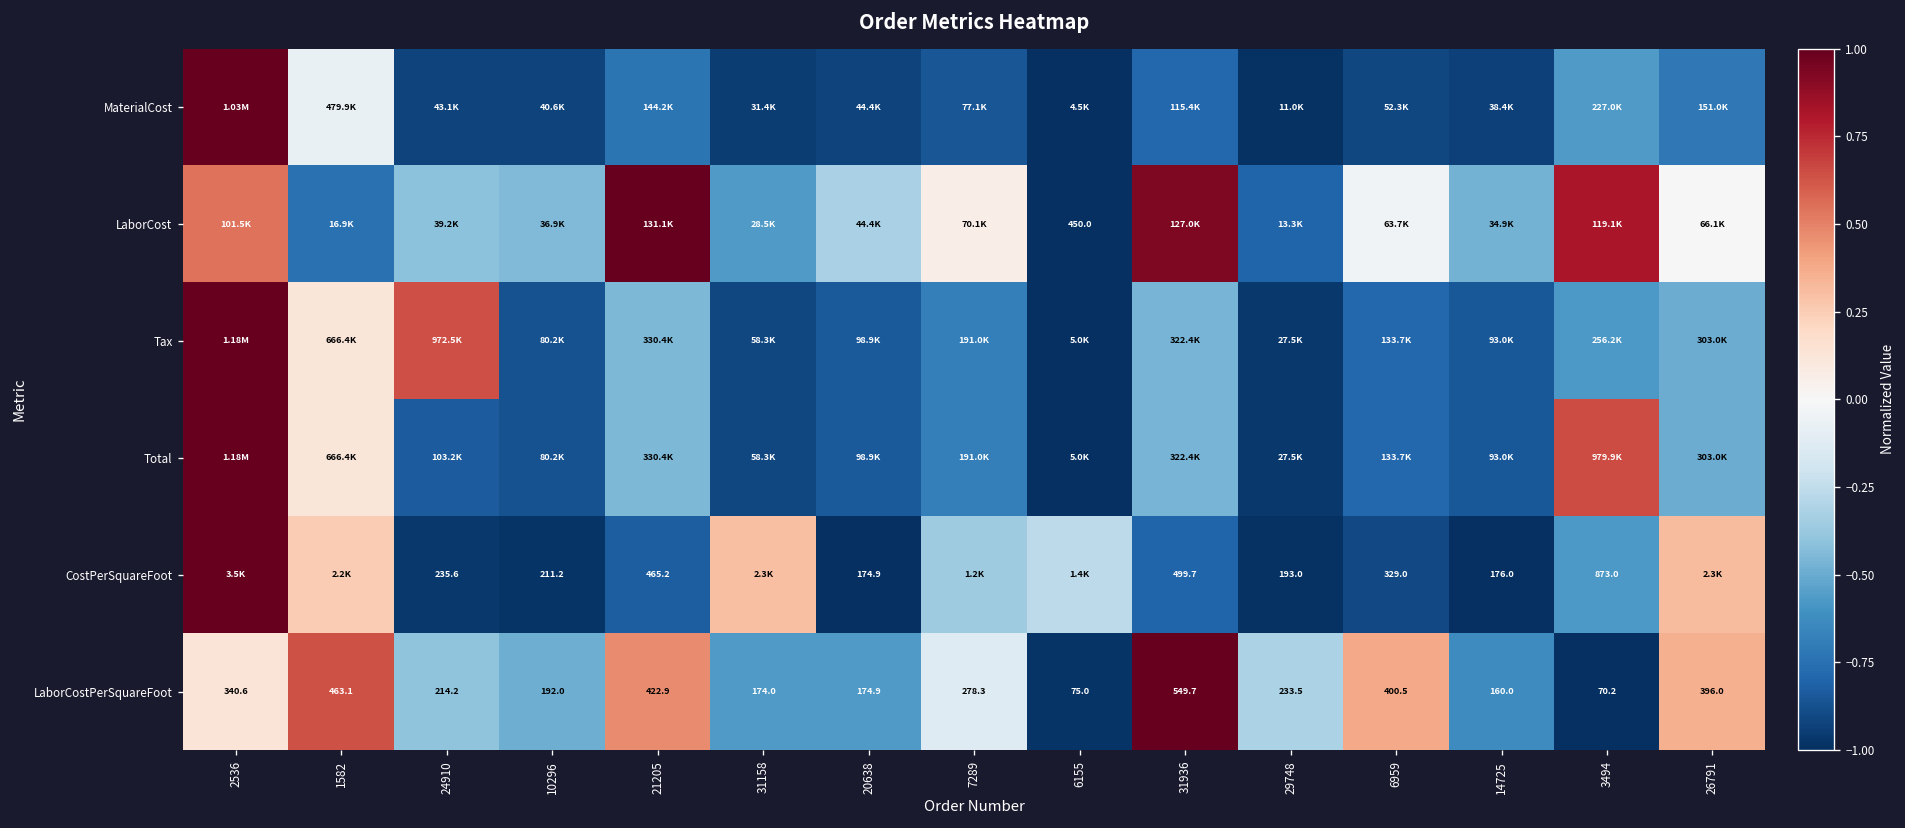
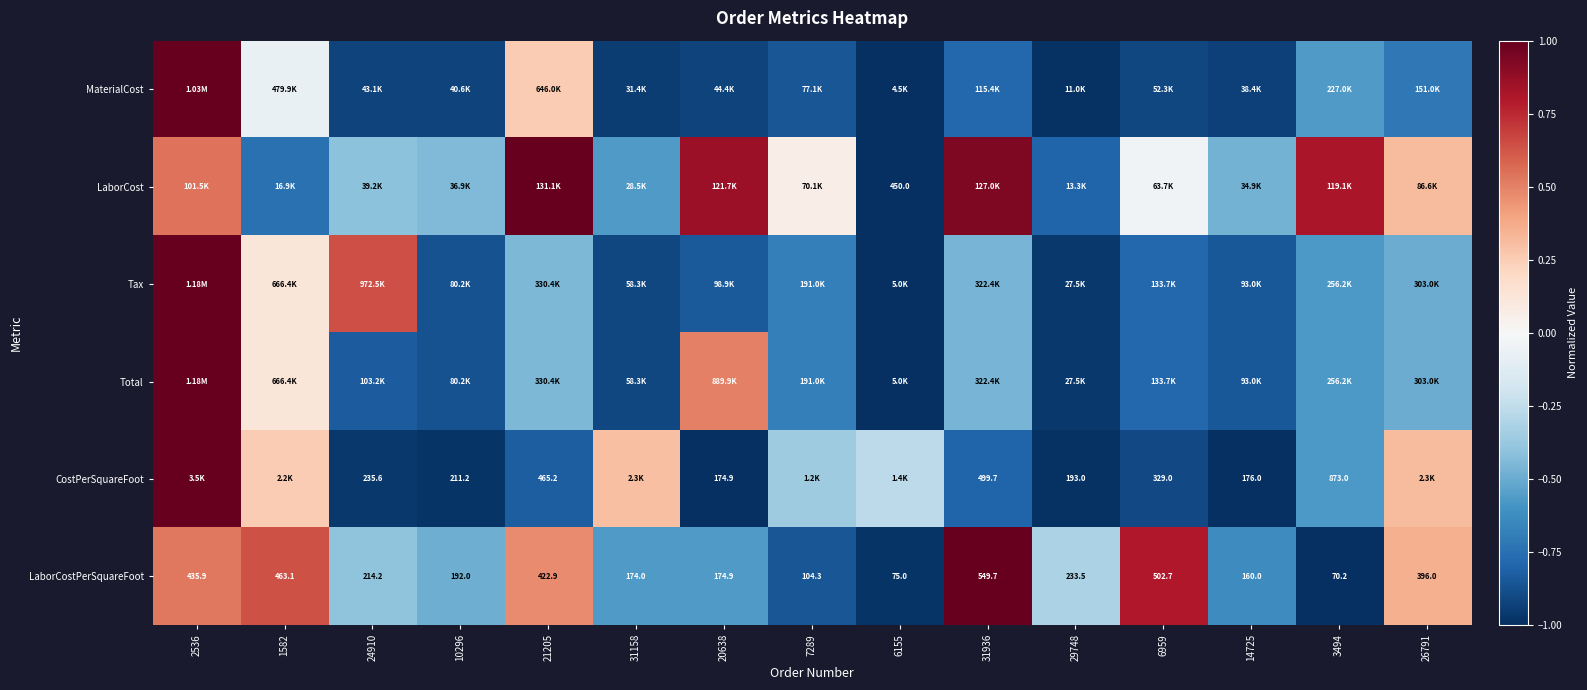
  {
    "MaterialCost": {
      "2536": "1.03M",
      "1582": "479.9K",
      "24910": "43.1K",
      "10296": "40.6K",
-     "21205": "144.2K",
+     "21205": "646.0K",
      "31158": "31.4K",
      "20638": "44.4K",
      "7289": "77.1K",
      "6155": "4.5K",
      "31936": "115.4K",
      "29748": "11.0K",
      "6959": "52.3K",
      "14725": "38.4K",
      "3494": "227.0K",
      "26791": "151.0K"
    },
    "LaborCost": {
      "2536": "101.5K",
      "1582": "16.9K",
      "24910": "39.2K",
      "10296": "36.9K",
      "21205": "131.1K",
      "31158": "28.5K",
-     "20638": "44.4K",
+     "20638": "121.7K",
      "7289": "70.1K",
      "6155": "450.0",
      "31936": "127.0K",
      "29748": "13.3K",
      "6959": "63.7K",
      "14725": "34.9K",
      "3494": "119.1K",
-     "26791": "66.1K"
+     "26791": "86.6K"
    },
    "Tax": {
      "2536": "1.18M",
      "1582": "666.4K",
      "24910": "972.5K",
      "10296": "80.2K",
      "21205": "330.4K",
      "31158": "58.3K",
      "20638": "98.9K",
      "7289": "191.0K",
      "6155": "5.0K",
      "31936": "322.4K",
      "29748": "27.5K",
      "6959": "133.7K",
      "14725": "93.0K",
      "3494": "256.2K",
      "26791": "303.0K"
    },
    "Total": {
      "2536": "1.18M",
      "1582": "666.4K",
      "24910": "103.2K",
      "10296": "80.2K",
      "21205": "330.4K",
      "31158": "58.3K",
-     "20638": "98.9K",
+     "20638": "889.9K",
      "7289": "191.0K",
      "6155": "5.0K",
      "31936": "322.4K",
      "29748": "27.5K",
      "6959": "133.7K",
      "14725": "93.0K",
-     "3494": "979.9K",
+     "3494": "256.2K",
      "26791": "303.0K"
    },
    "CostPerSquareFoot": {
      "2536": "3.5K",
      "1582": "2.2K",
      "24910": "235.6",
      "10296": "211.2",
      "21205": "465.2",
      "31158": "2.3K",
      "20638": "174.9",
      "7289": "1.2K",
      "6155": "1.4K",
      "31936": "499.7",
      "29748": "193.0",
      "6959": "329.0",
      "14725": "176.0",
      "3494": "873.0",
      "26791": "2.3K"
    },
    "LaborCostPerSquareFoot": {
-     "2536": "340.6",
+     "2536": "435.9",
      "1582": "463.1",
      "24910": "214.2",
      "10296": "192.0",
      "21205": "422.9",
      "31158": "174.0",
      "20638": "174.9",
-     "7289": "278.3",
+     "7289": "104.3",
      "6155": "75.0",
      "31936": "549.7",
      "29748": "233.5",
-     "6959": "400.5",
+     "6959": "502.7",
      "14725": "160.0",
      "3494": "70.2",
      "26791": "396.0"
    }
  }
